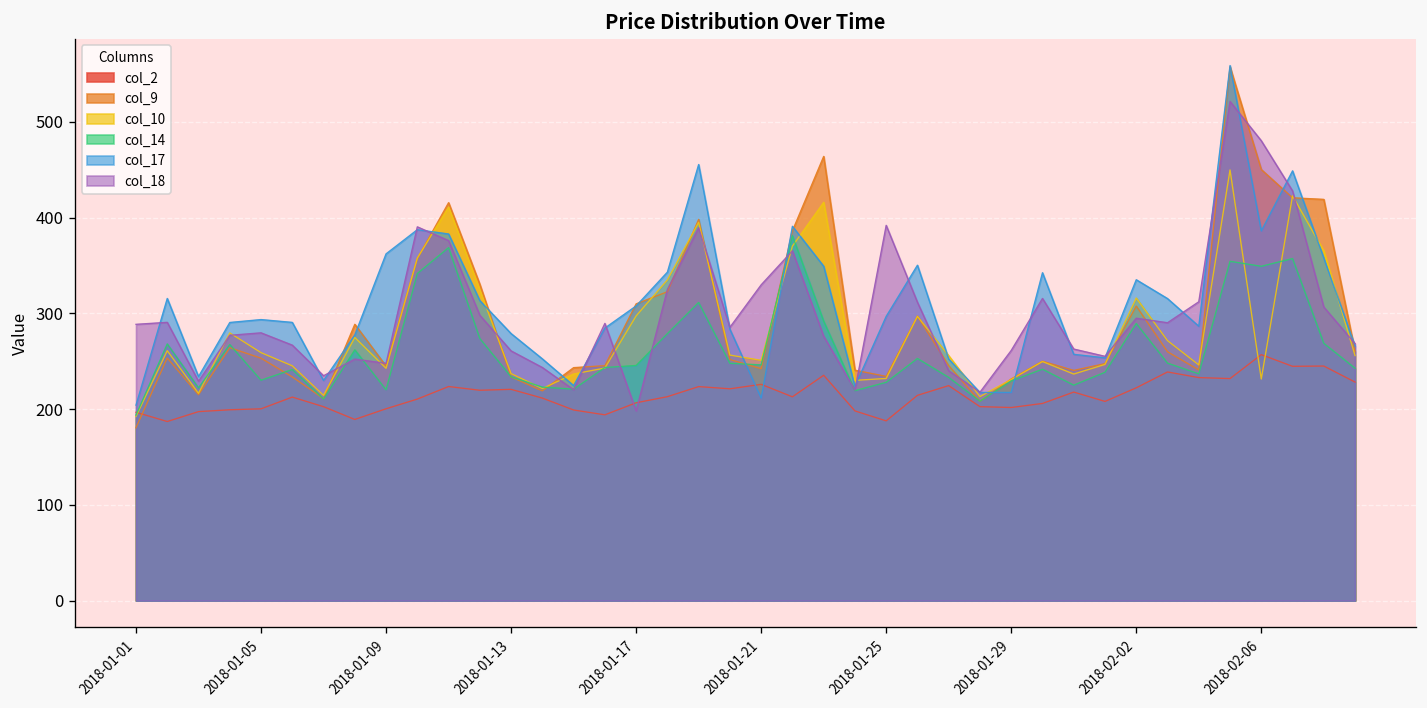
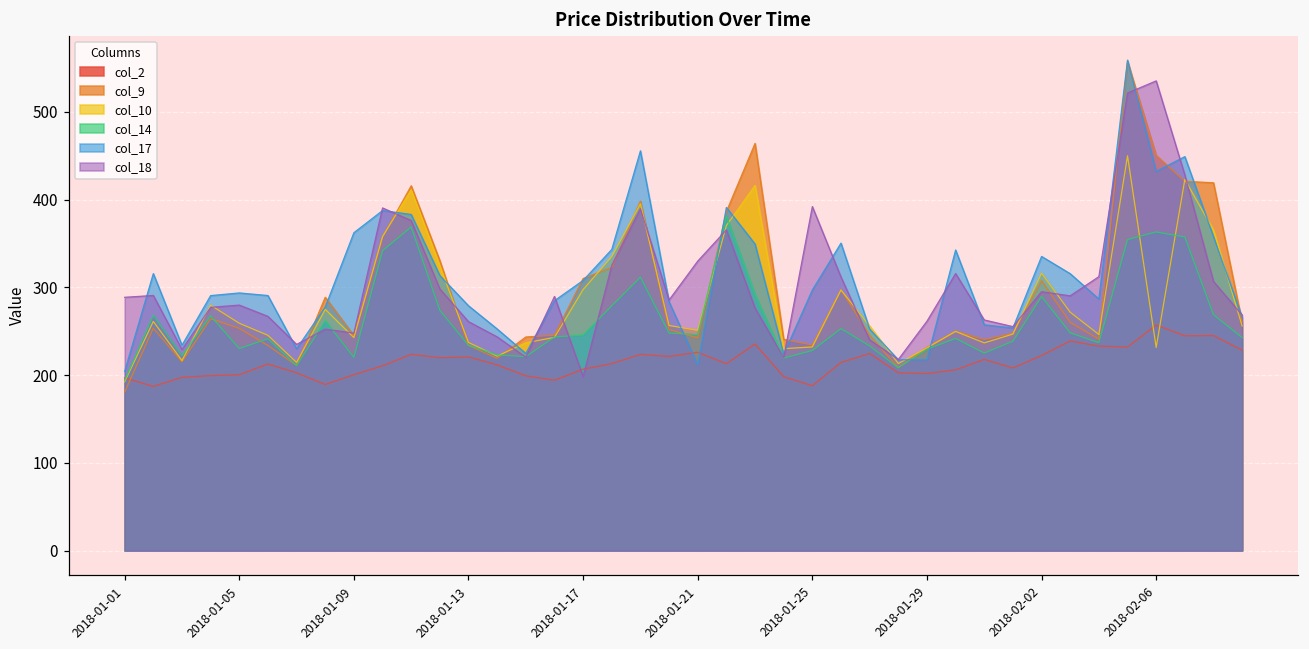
  {
    "col_10": {
      "2018-01-05": 260,
      "2018-01-13": 240,
      "2018-01-17": 300,
      "2018-01-21": 250,
      "2018-02-02": 320,
      "2018-02-06": 230
    },
    "col_14": {
      "2018-01-05": 230,
      "2018-01-09": 220,
      "2018-01-17": 250,
      "2018-01-21": 250,
      "2018-01-25": 230,
      "2018-02-02": 290,
-     "2018-02-06": 350
+     "2018-02-06": 360
    },
    "col_17": {
      "2018-01-01": 200,
      "2018-01-05": 290,
      "2018-01-09": 360,
      "2018-01-13": 280,
      "2018-01-21": 210,
      "2018-01-25": 300,
      "2018-01-29": 220,
      "2018-02-02": 340,
-     "2018-02-06": 390
+     "2018-02-06": 430
    },
    "col_18": {
      "2018-01-01": 290,
      "2018-01-05": 280,
      "2018-01-13": 260,
      "2018-01-17": 200,
      "2018-01-21": 330,
      "2018-01-25": 390,
      "2018-01-29": 260,
      "2018-02-02": 290,
-     "2018-02-06": 480
+     "2018-02-06": 540
    }
  }
